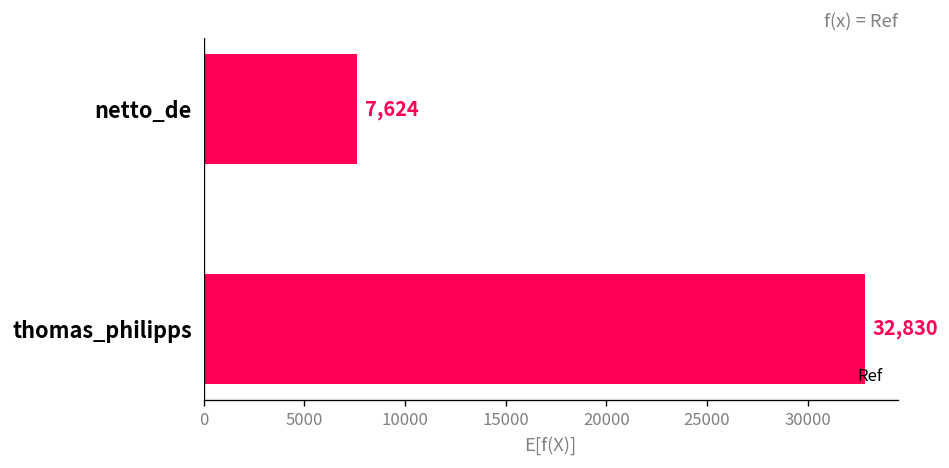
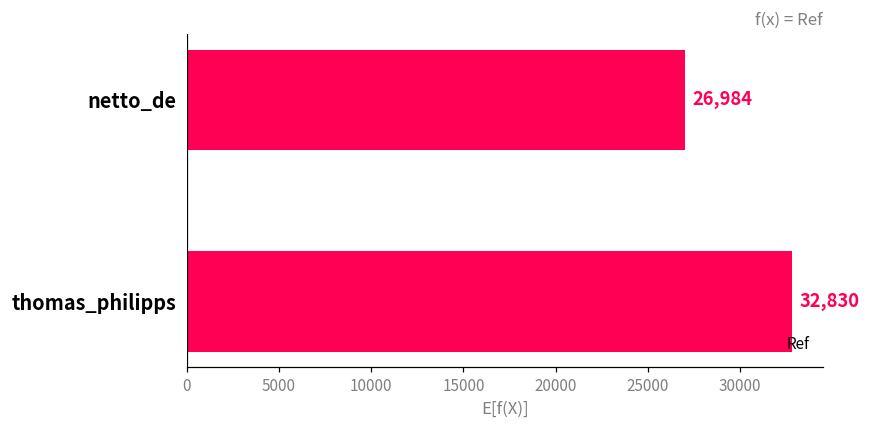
  {
-   "netto_de": "7,624",
+   "netto_de": "26,984",
    "thomas_philipps": "32,830"
  }
